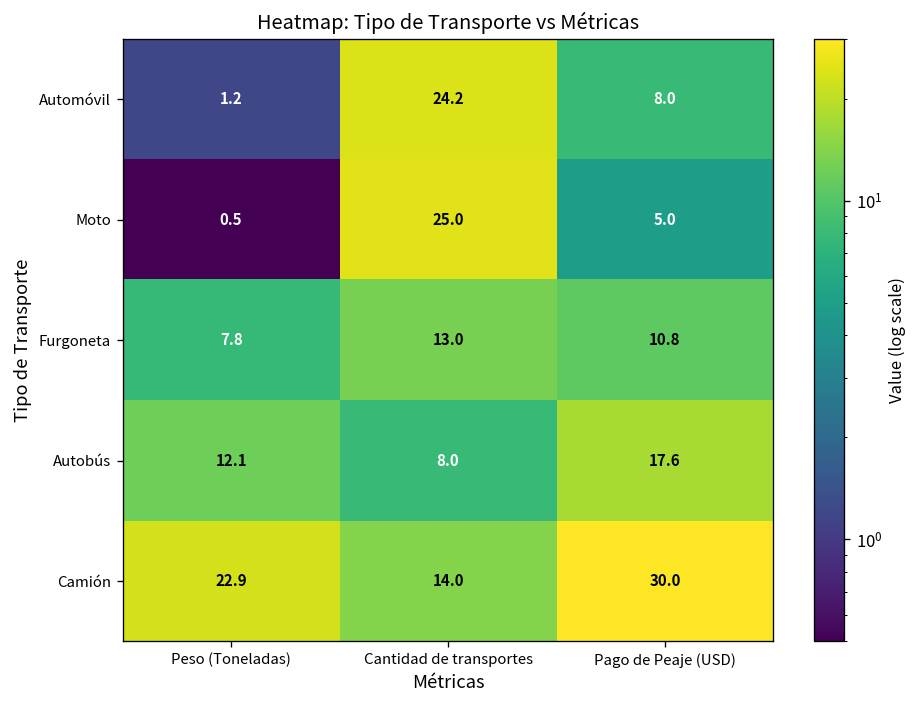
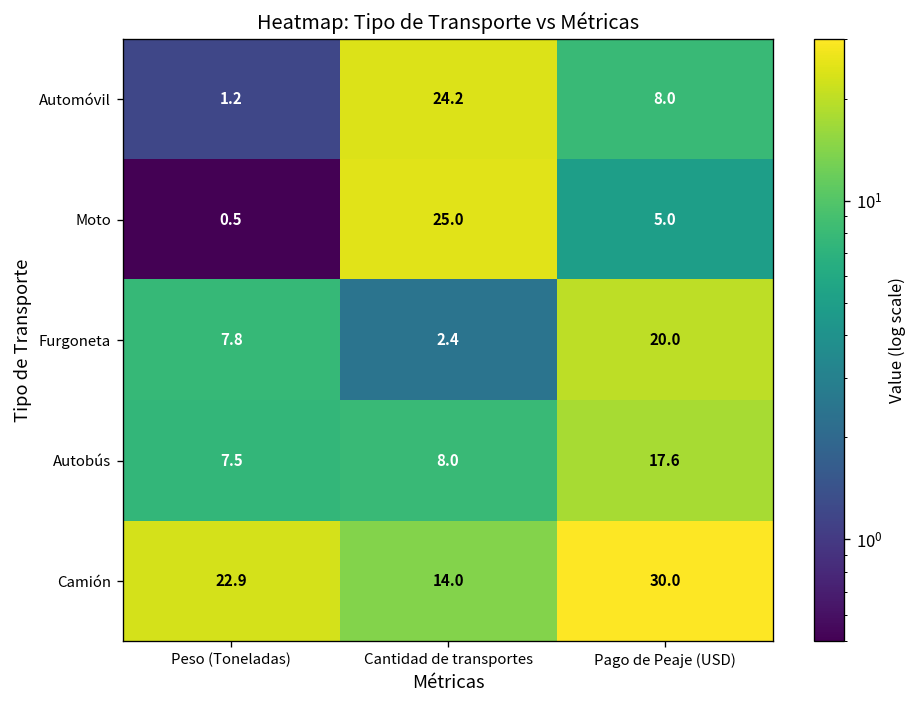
  {
    "Automóvil": {
      "Peso (Toneladas)": 1.2,
      "Cantidad de transportes": 24.2,
      "Pago de Peaje (USD)": 8.0
    },
    "Moto": {
      "Peso (Toneladas)": 0.5,
      "Cantidad de transportes": 25.0,
      "Pago de Peaje (USD)": 5.0
    },
    "Furgoneta": {
      "Peso (Toneladas)": 7.8,
-     "Cantidad de transportes": 13.0,
-     "Pago de Peaje (USD)": 10.8
+     "Cantidad de transportes": 2.4,
+     "Pago de Peaje (USD)": 20.0
    },
    "Autobús": {
-     "Peso (Toneladas)": 12.1,
+     "Peso (Toneladas)": 7.5,
      "Cantidad de transportes": 8.0,
      "Pago de Peaje (USD)": 17.6
    },
    "Camión": {
      "Peso (Toneladas)": 22.9,
      "Cantidad de transportes": 14.0,
      "Pago de Peaje (USD)": 30.0
    }
  }
